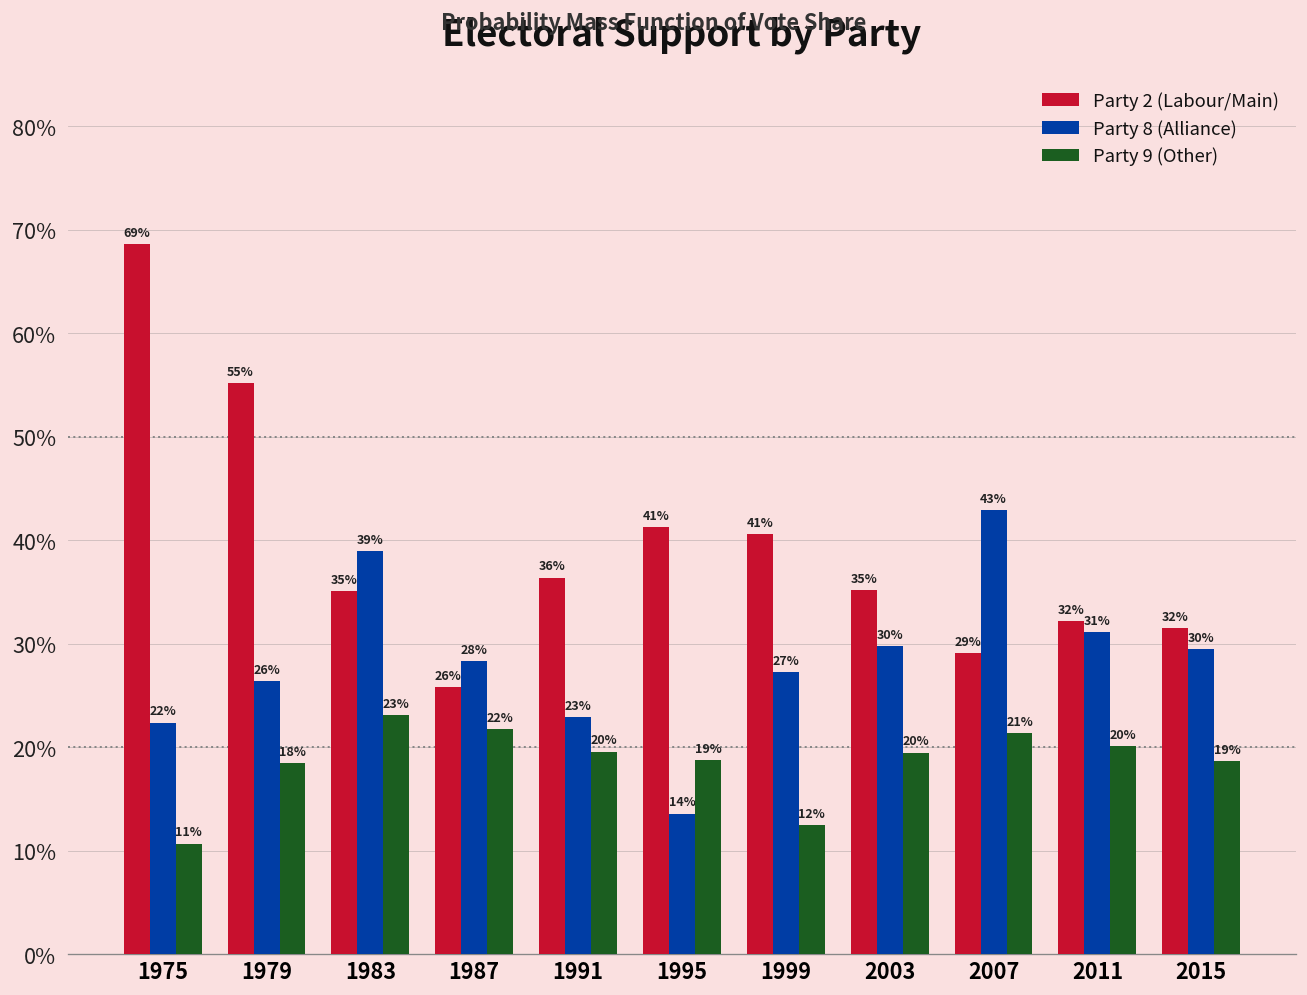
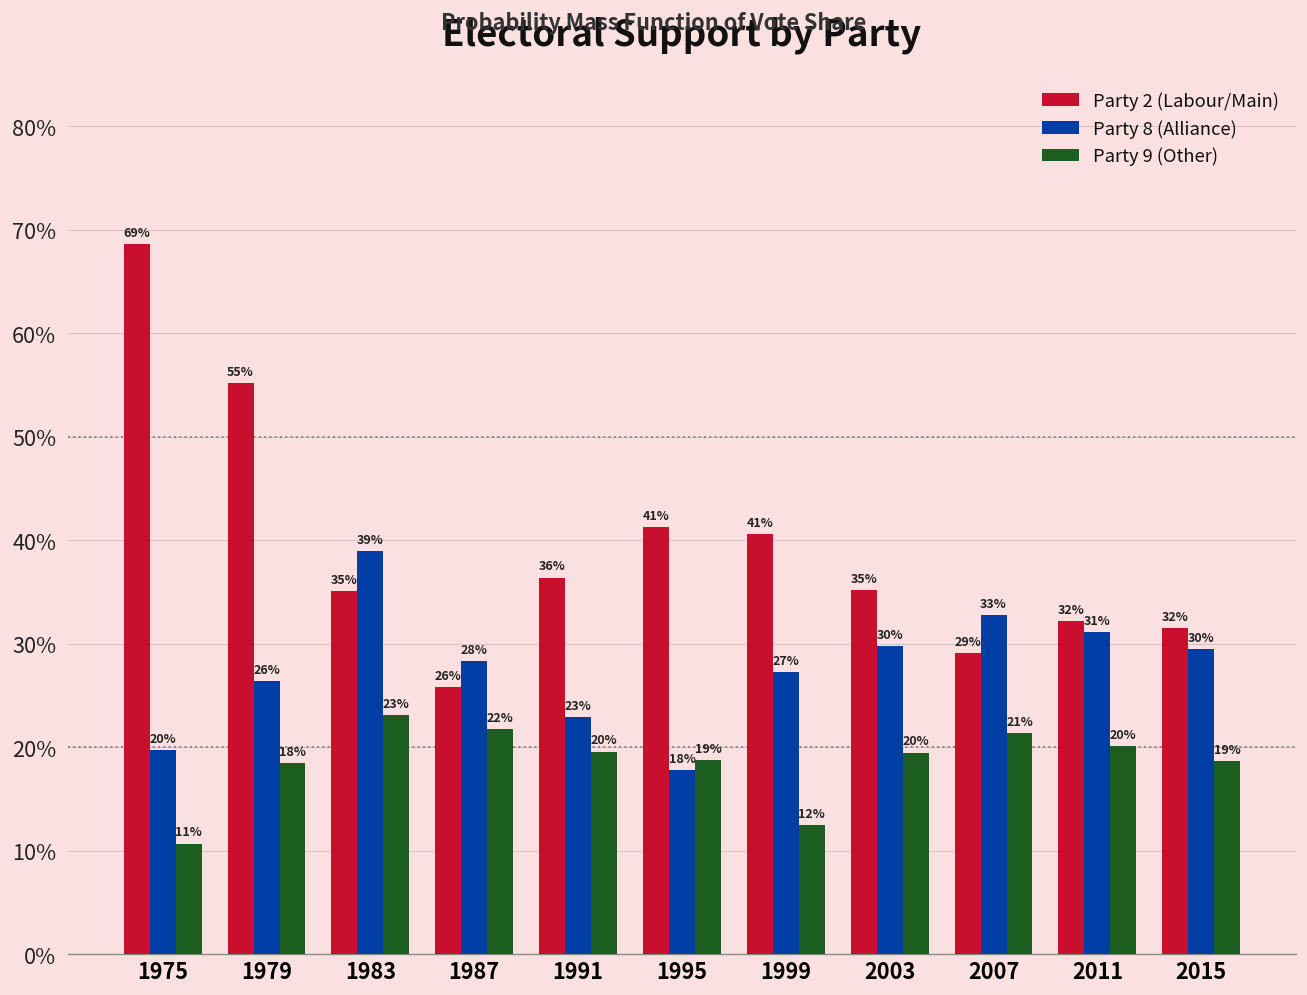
  {
    "Party 2 (Labour/Main)": {
      "1975": "69%",
      "1979": "55%",
      "1983": "35%",
      "1987": "26%",
      "1991": "36%",
      "1995": "41%",
      "1999": "41%",
      "2003": "35%",
      "2007": "29%",
      "2011": "32%",
      "2015": "32%"
    },
    "Party 8 (Alliance)": {
-     "1975": "22%",
+     "1975": "20%",
      "1979": "26%",
      "1983": "39%",
      "1987": "28%",
      "1991": "23%",
-     "1995": "14%",
+     "1995": "18%",
      "1999": "27%",
      "2003": "30%",
-     "2007": "43%",
+     "2007": "33%",
      "2011": "31%",
      "2015": "30%"
    },
    "Party 9 (Other)": {
      "1975": "11%",
      "1979": "18%",
      "1983": "23%",
      "1987": "22%",
      "1991": "20%",
      "1995": "19%",
      "1999": "12%",
      "2003": "20%",
      "2007": "21%",
      "2011": "20%",
      "2015": "19%"
    }
  }
